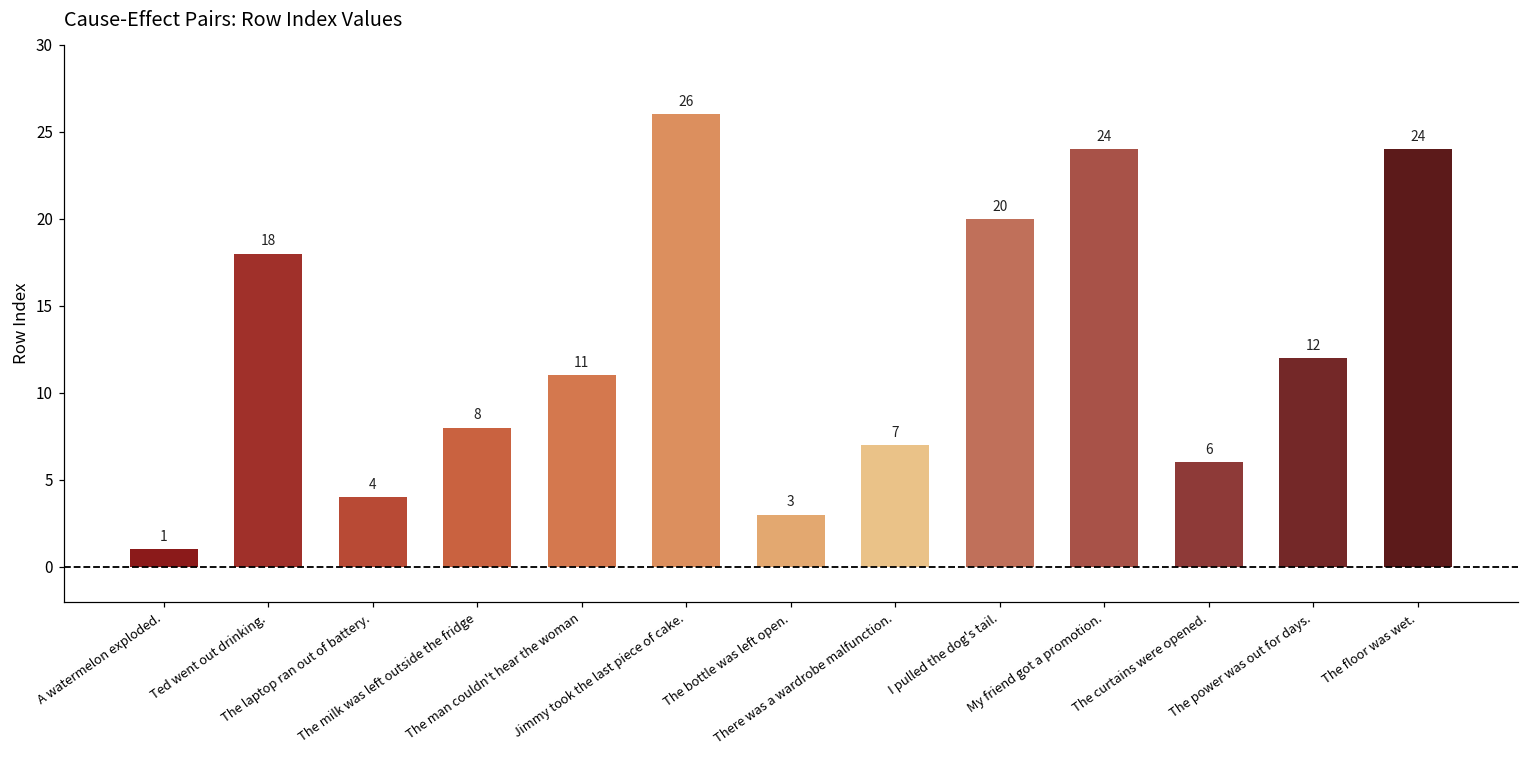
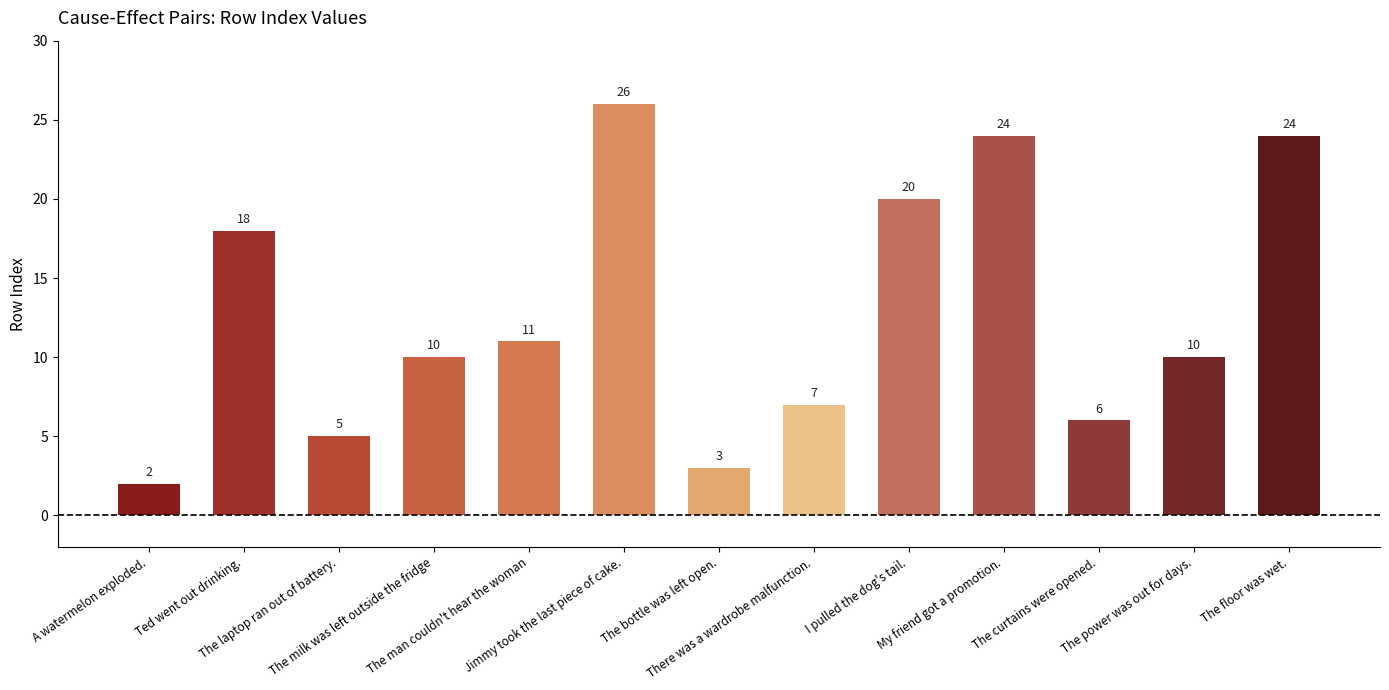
  {
-   "A watermelon exploded.": 1,
+   "A watermelon exploded.": 2,
    "Ted went out drinking.": 18,
-   "The laptop ran out of battery.": 4,
-   "The milk was left outside the fridge": 8,
+   "The laptop ran out of battery.": 5,
+   "The milk was left outside the fridge": 10,
    "The man couldn't hear the woman": 11,
    "Jimmy took the last piece of cake.": 26,
    "The bottle was left open.": 3,
    "There was a wardrobe malfunction.": 7,
    "I pulled the dog's tail.": 20,
    "My friend got a promotion.": 24,
    "The curtains were opened.": 6,
-   "The power was out for days.": 12,
+   "The power was out for days.": 10,
    "The floor was wet.": 24
  }
